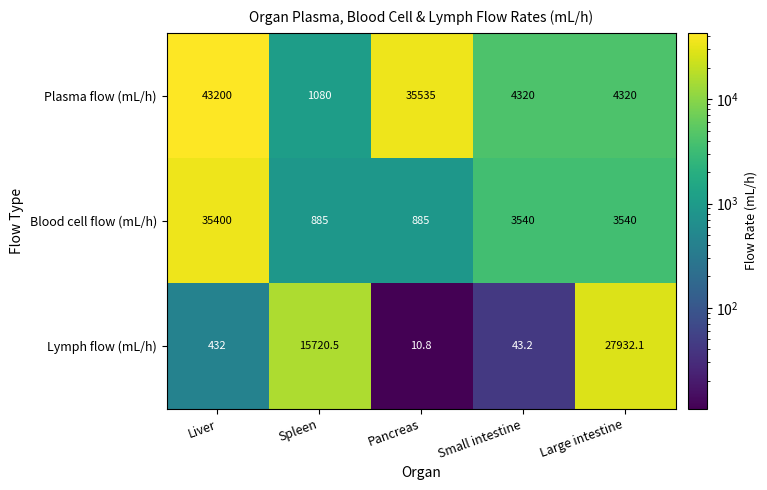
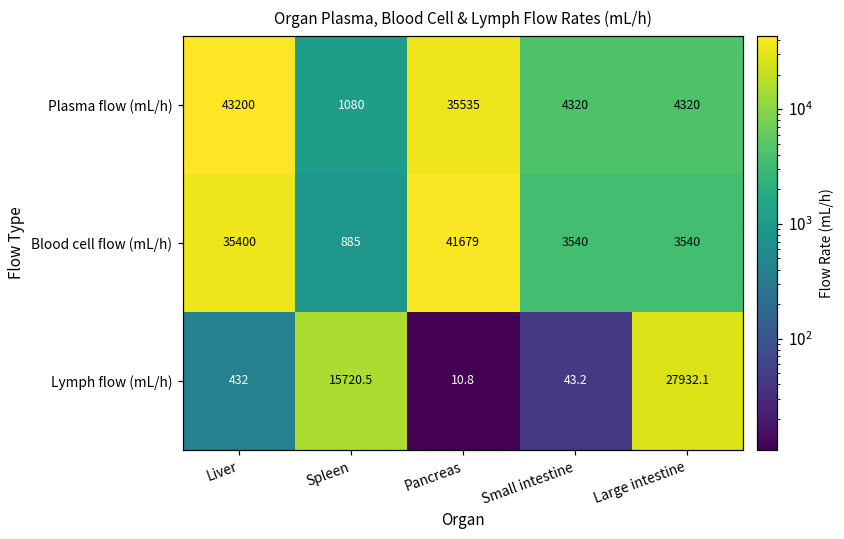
  {
    "Plasma flow (mL/h)": {
      "Liver": 43200,
      "Spleen": 1080,
      "Pancreas": 35535,
      "Small intestine": 4320,
      "Large intestine": 4320
    },
    "Blood cell flow (mL/h)": {
      "Liver": 35400,
      "Spleen": 885,
-     "Pancreas": 885,
+     "Pancreas": 41679,
      "Small intestine": 3540,
      "Large intestine": 3540
    },
    "Lymph flow (mL/h)": {
      "Liver": 432,
      "Spleen": 15720.5,
      "Pancreas": 10.8,
      "Small intestine": 43.2,
      "Large intestine": 27932.1
    }
  }
